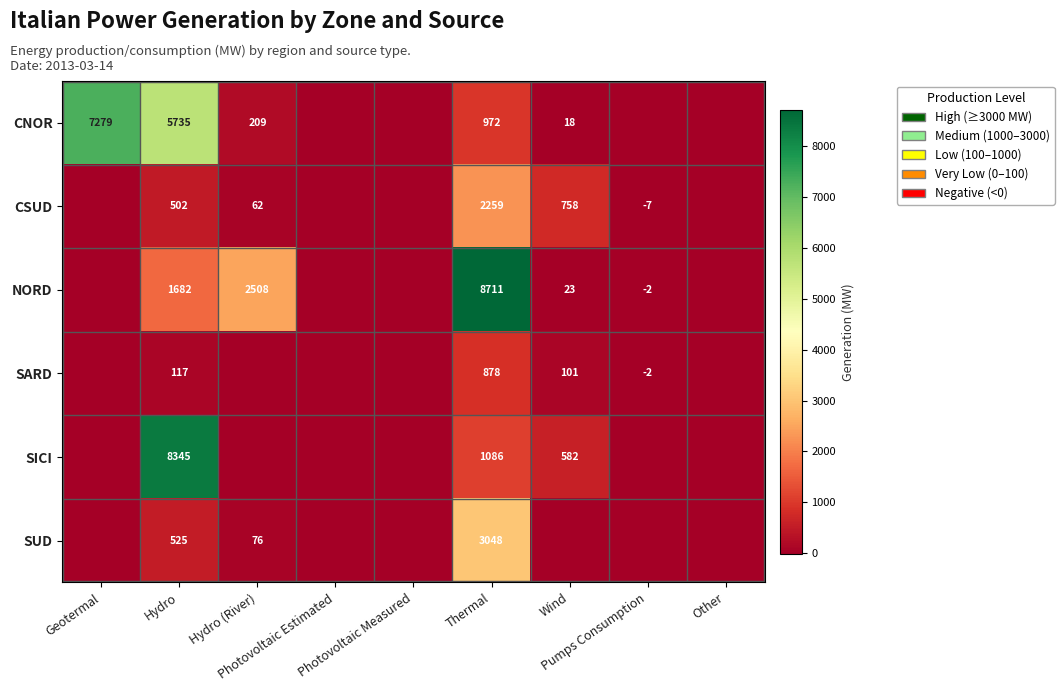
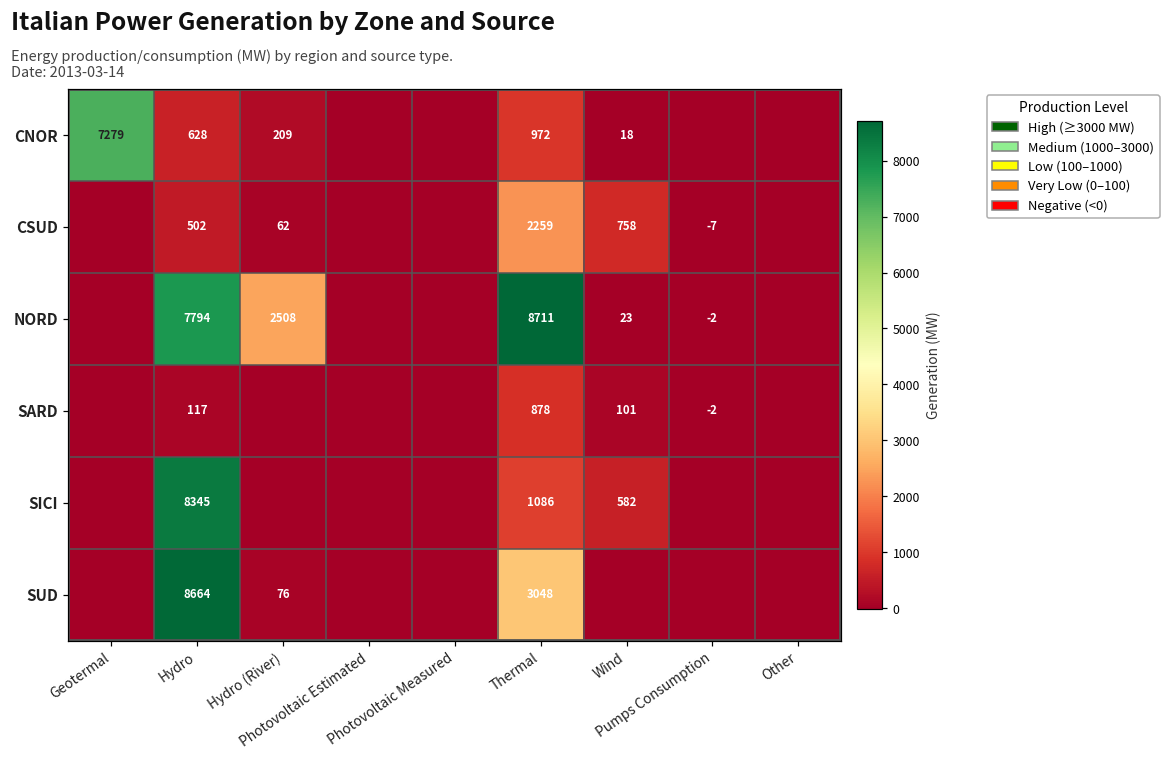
  {
    "CNOR": {
      "Geotermal": 7279,
-     "Hydro": 5735,
+     "Hydro": 628,
      "Hydro (River)": 209,
      "Thermal": 972,
      "Wind": 18
    },
    "CSUD": {
      "Hydro": 502,
      "Hydro (River)": 62,
      "Thermal": 2259,
      "Wind": 758,
      "Pumps Consumption": -7
    },
    "NORD": {
-     "Hydro": 1682,
+     "Hydro": 7794,
      "Hydro (River)": 2508,
      "Thermal": 8711,
      "Wind": 23,
      "Pumps Consumption": -2
    },
    "SARD": {
      "Hydro": 117,
      "Thermal": 878,
      "Wind": 101,
      "Pumps Consumption": -2
    },
    "SICI": {
      "Hydro": 8345,
      "Thermal": 1086,
      "Wind": 582
    },
    "SUD": {
-     "Hydro": 525,
+     "Hydro": 8664,
      "Hydro (River)": 76,
      "Thermal": 3048
    }
  }
